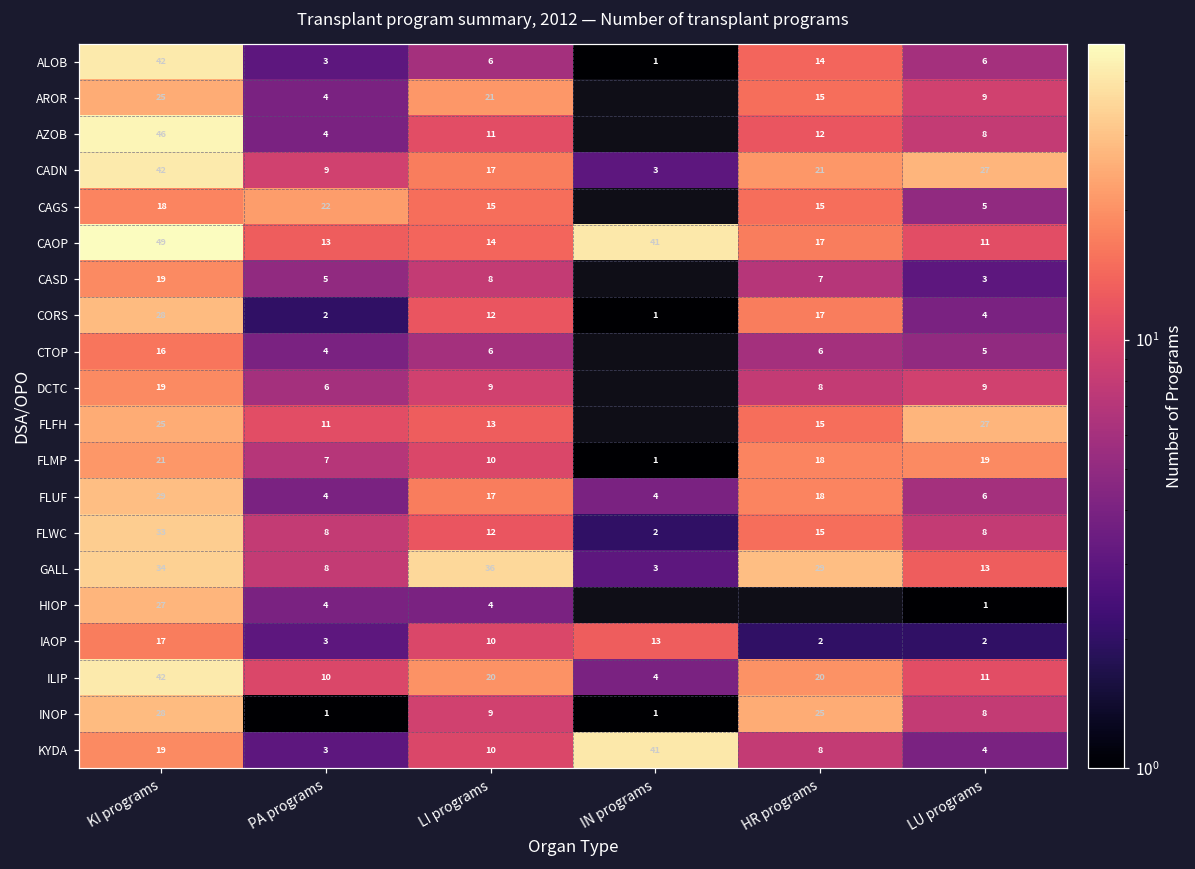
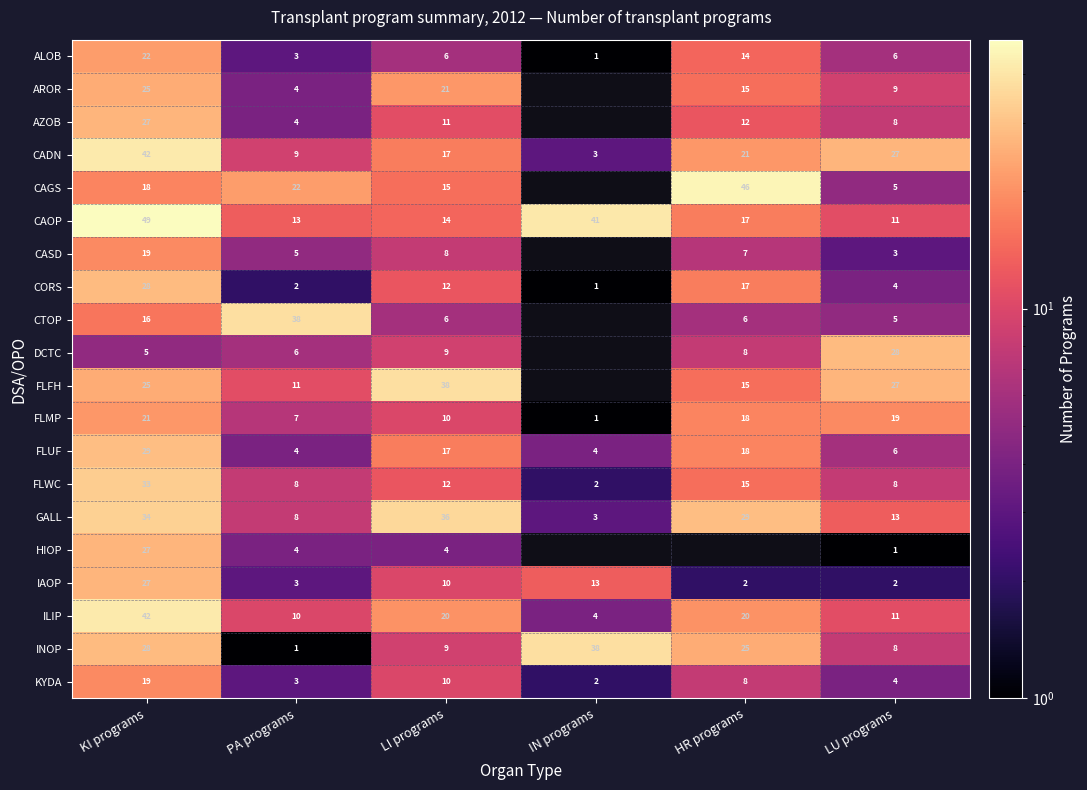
  {
    "ALOB": {
-     "KI programs": 42,
+     "KI programs": 22,
      "PA programs": 3,
      "LI programs": 6,
      "IN programs": 1,
      "HR programs": 14,
      "LU programs": 6
    },
    "AROR": {
      "KI programs": 25,
      "PA programs": 4,
      "LI programs": 21,
      "HR programs": 15,
      "LU programs": 9
    },
    "AZOB": {
-     "KI programs": 46,
+     "KI programs": 27,
      "PA programs": 4,
      "LI programs": 11,
      "HR programs": 12,
      "LU programs": 8
    },
    "CADN": {
      "KI programs": 42,
      "PA programs": 9,
      "LI programs": 17,
      "IN programs": 3,
      "HR programs": 21,
      "LU programs": 27
    },
    "CAGS": {
      "KI programs": 18,
      "PA programs": 22,
      "LI programs": 15,
-     "HR programs": 15,
+     "HR programs": 46,
      "LU programs": 5
    },
    "CAOP": {
      "KI programs": 49,
      "PA programs": 13,
      "LI programs": 14,
      "IN programs": 41,
      "HR programs": 17,
      "LU programs": 11
    },
    "CASD": {
      "KI programs": 19,
      "PA programs": 5,
      "LI programs": 8,
      "HR programs": 7,
      "LU programs": 3
    },
    "CORS": {
      "KI programs": 28,
      "PA programs": 2,
      "LI programs": 12,
      "IN programs": 1,
      "HR programs": 17,
      "LU programs": 4
    },
    "CTOP": {
      "KI programs": 16,
-     "PA programs": 4,
+     "PA programs": 38,
      "LI programs": 6,
      "HR programs": 6,
      "LU programs": 5
    },
    "DCTC": {
-     "KI programs": 19,
+     "KI programs": 5,
      "PA programs": 6,
      "LI programs": 9,
      "HR programs": 8,
-     "LU programs": 9
+     "LU programs": 28
    },
    "FLFH": {
      "KI programs": 25,
      "PA programs": 11,
-     "LI programs": 13,
+     "LI programs": 38,
      "HR programs": 15,
      "LU programs": 27
    },
    "FLMP": {
      "KI programs": 21,
      "PA programs": 7,
      "LI programs": 10,
      "IN programs": 1,
      "HR programs": 18,
      "LU programs": 19
    },
    "FLUF": {
      "KI programs": 29,
      "PA programs": 4,
      "LI programs": 17,
      "IN programs": 4,
      "HR programs": 18,
      "LU programs": 6
    },
    "FLWC": {
      "KI programs": 33,
      "PA programs": 8,
      "LI programs": 12,
      "IN programs": 2,
      "HR programs": 15,
      "LU programs": 8
    },
    "GALL": {
      "KI programs": 34,
      "PA programs": 8,
      "LI programs": 36,
      "IN programs": 3,
      "HR programs": 29,
      "LU programs": 13
    },
    "HIOP": {
      "KI programs": 27,
      "PA programs": 4,
      "LI programs": 4,
      "LU programs": 1
    },
    "IAOP": {
-     "KI programs": 17,
+     "KI programs": 27,
      "PA programs": 3,
      "LI programs": 10,
      "IN programs": 13,
      "HR programs": 2,
      "LU programs": 2
    },
    "ILIP": {
      "KI programs": 42,
      "PA programs": 10,
      "LI programs": 20,
      "IN programs": 4,
      "HR programs": 20,
      "LU programs": 11
    },
    "INOP": {
      "KI programs": 28,
      "PA programs": 1,
      "LI programs": 9,
-     "IN programs": 1,
+     "IN programs": 38,
      "HR programs": 25,
      "LU programs": 8
    },
    "KYDA": {
      "KI programs": 19,
      "PA programs": 3,
      "LI programs": 10,
-     "IN programs": 41,
+     "IN programs": 2,
      "HR programs": 8,
      "LU programs": 4
    }
  }
